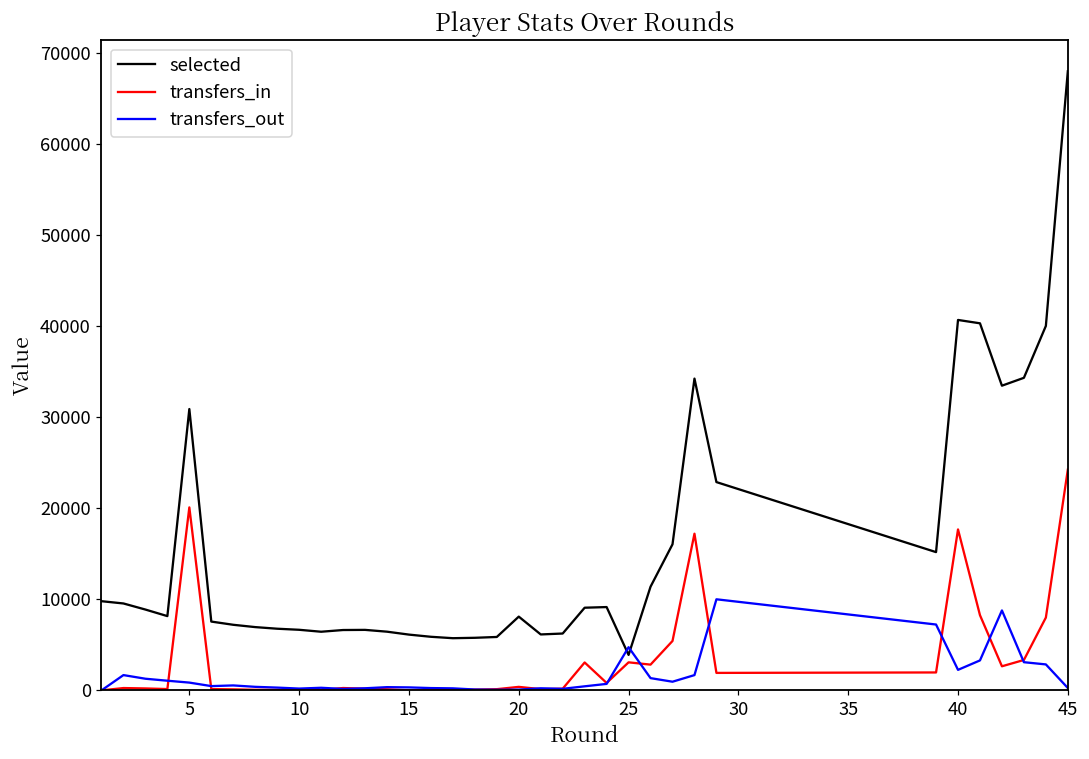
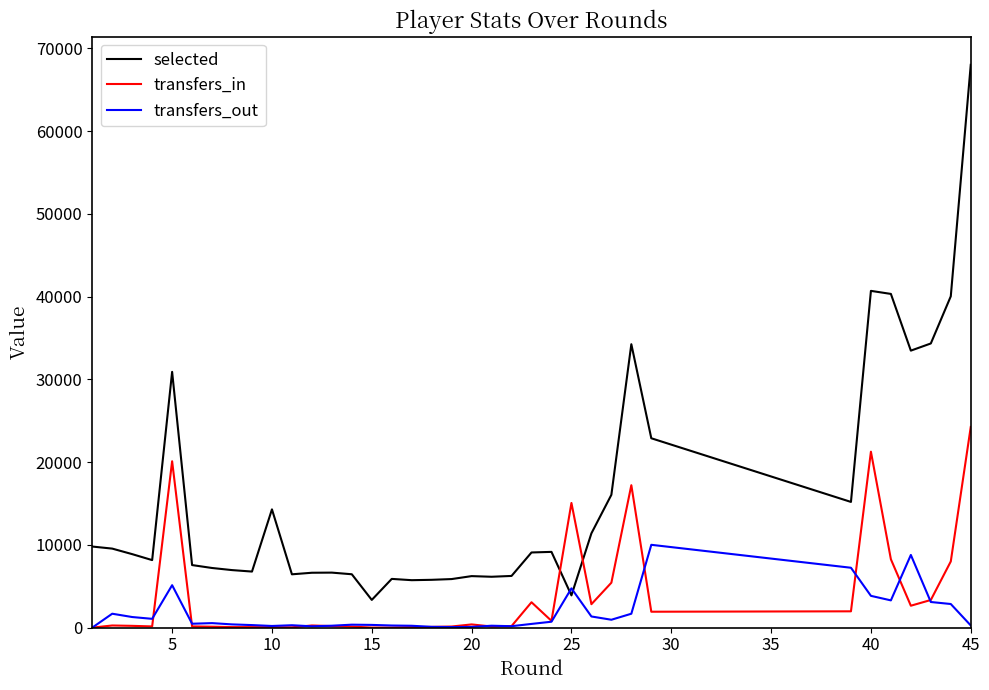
  {
    "selected": {
      "5": 31000,
-     "10": 7000,
-     "15": 6000,
-     "20": 8000,
+     "10": 14000,
+     "15": 3000,
+     "20": 6000,
      "25": 4000,
      "40": 41000,
      "45": 68000
    },
    "transfers_in": {
      "5": 20000,
      "15": 0,
-     "25": 3000,
-     "40": 18000,
+     "25": 15000,
+     "40": 21000,
      "45": 24000
    },
    "transfers_out": {
-     "5": 1000,
+     "5": 5000,
      "15": 0,
      "25": 5000,
-     "40": 2000,
+     "40": 4000,
      "45": 0
    }
  }
